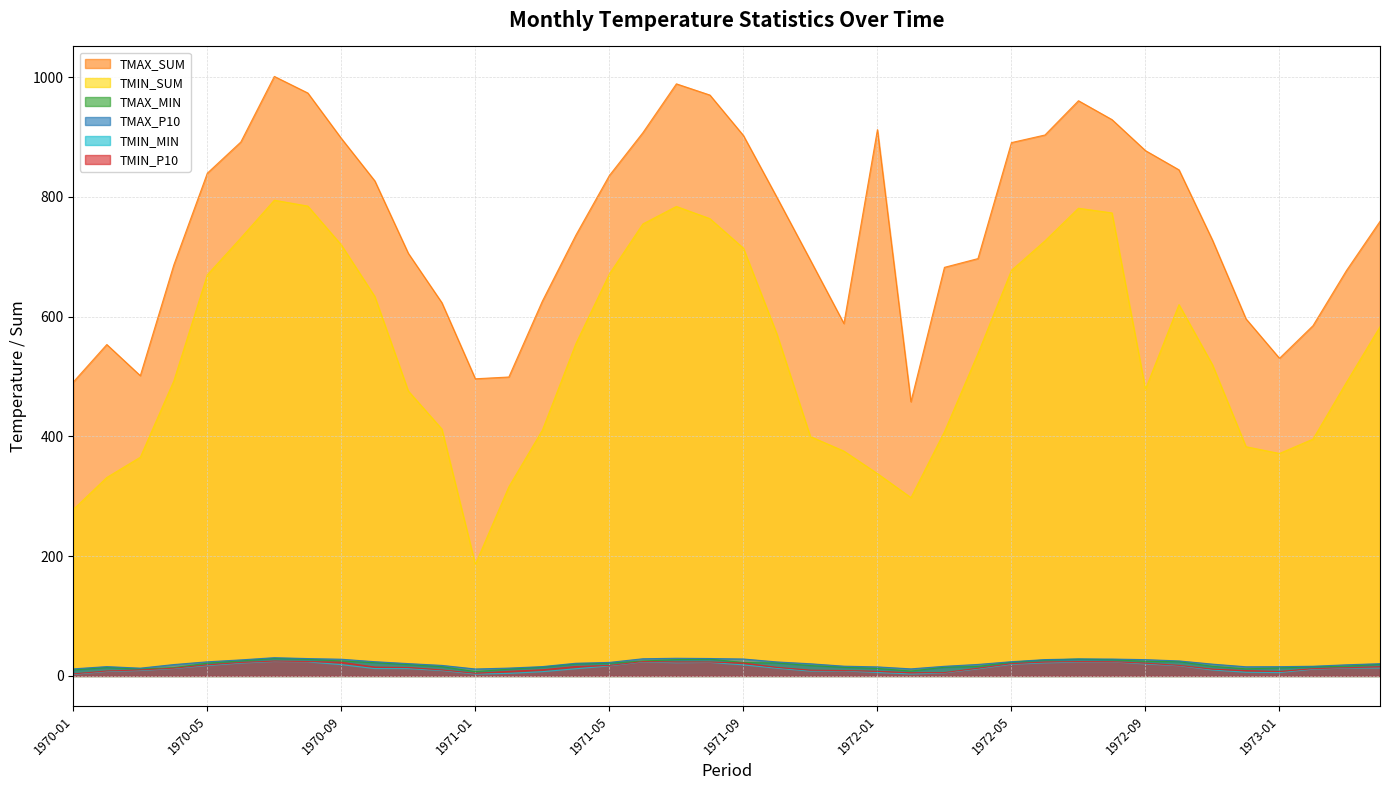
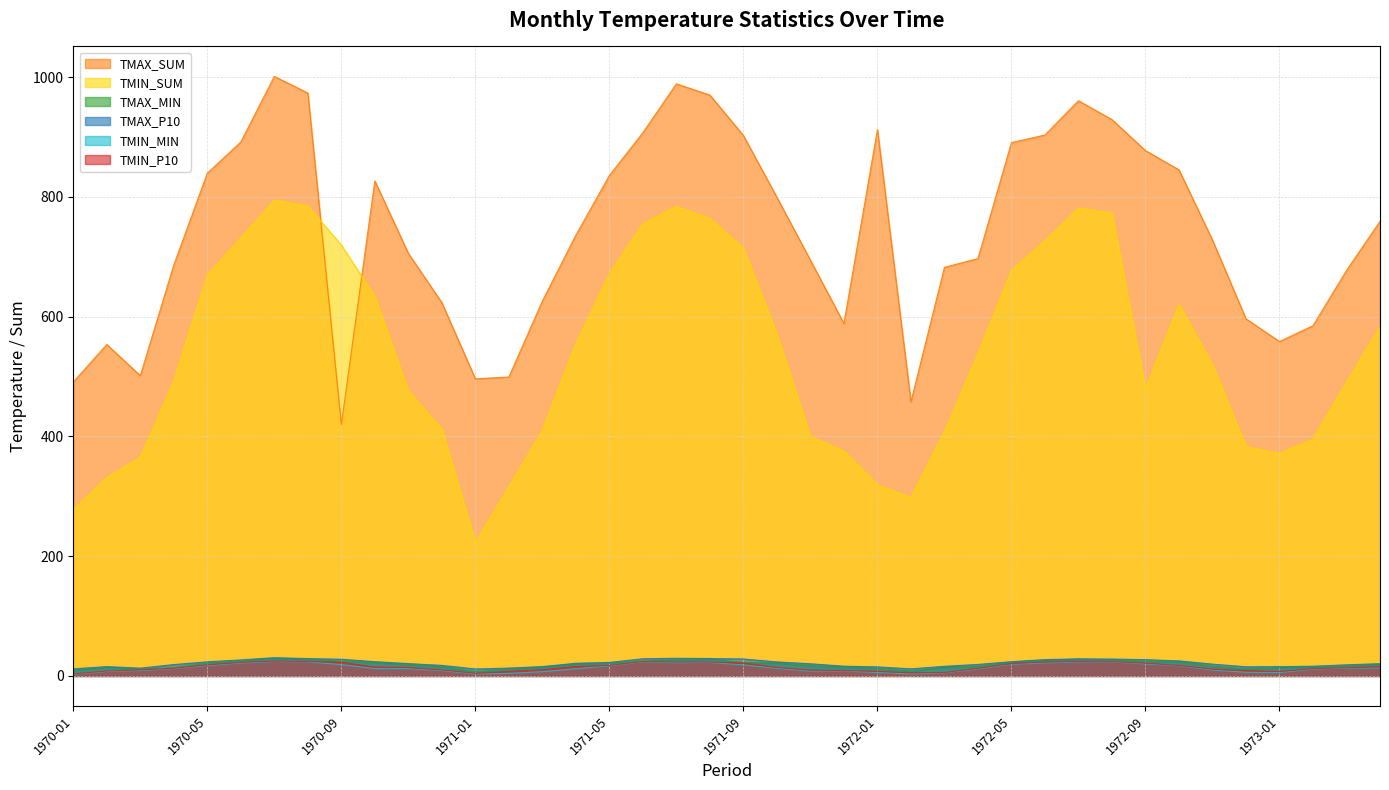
  {
    "TMAX_SUM": {
      "1970-01": 490,
      "1970-05": 840,
-     "1970-09": 900,
+     "1970-09": 420,
      "1971-01": 500,
      "1971-05": 840,
      "1971-09": 900,
      "1972-01": 910,
      "1972-05": 890,
      "1972-09": 880,
-     "1973-01": 530
+     "1973-01": 560
    },
    "TMIN_SUM": {
      "1970-01": 280,
      "1970-05": 670,
      "1970-09": 720,
-     "1971-01": 190,
+     "1971-01": 220,
      "1971-05": 670,
      "1971-09": 710,
-     "1972-01": 340,
+     "1972-01": 320,
      "1972-05": 680,
      "1972-09": 480,
      "1973-01": 370
    },
    "TMAX_P10": {
      "1971-01": 10,
      "1971-09": 30
    }
  }
